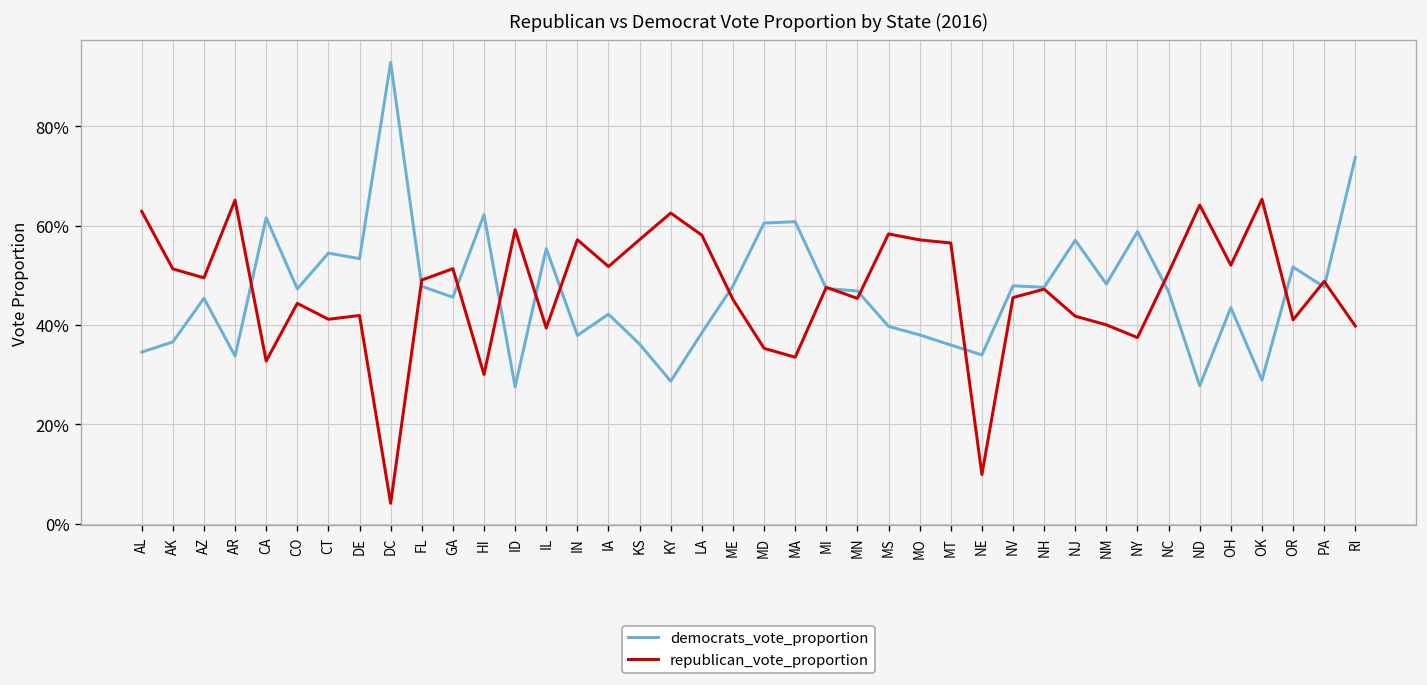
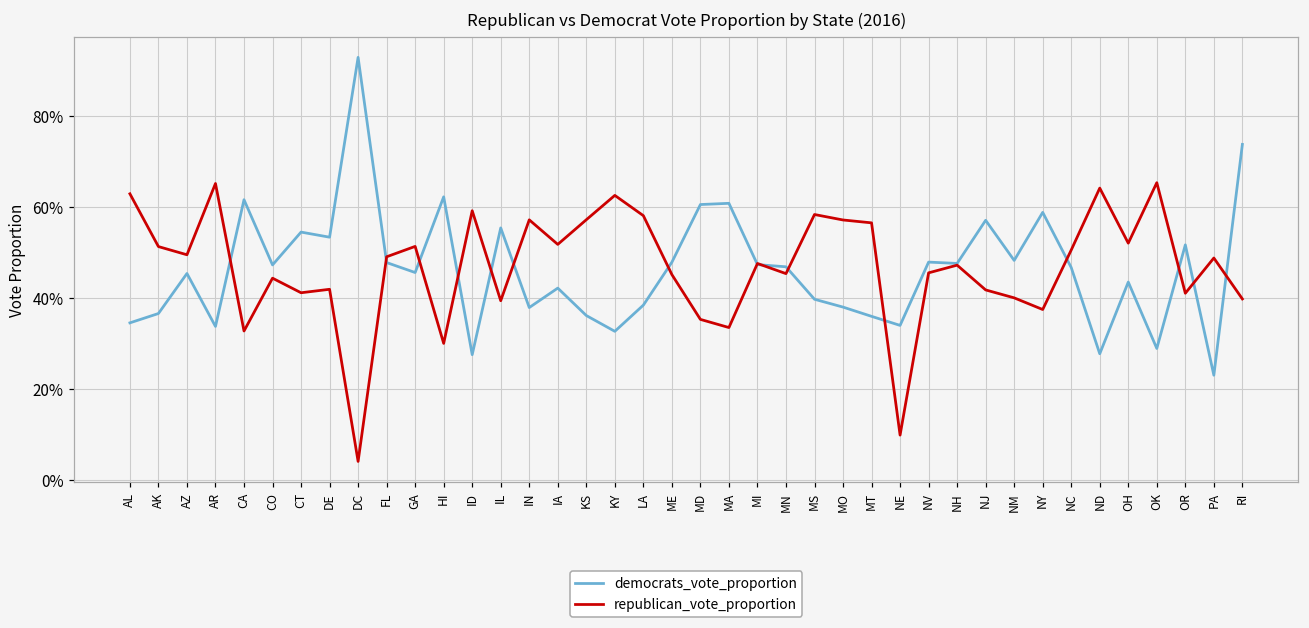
  {
    "democrats_vote_proportion": {
      "AL": "35%",
      "AK": "37%",
      "AZ": "45%",
      "AR": "34%",
      "CA": "62%",
      "CO": "47%",
      "CT": "54%",
      "DE": "53%",
      "DC": "93%",
      "FL": "48%",
      "GA": "46%",
      "HI": "62%",
      "ID": "28%",
      "IL": "55%",
      "IN": "38%",
      "IA": "42%",
      "KS": "36%",
-     "KY": "29%",
+     "KY": "33%",
      "LA": "38%",
      "ME": "48%",
      "MD": "61%",
      "MA": "61%",
      "MN": "47%",
      "MS": "40%",
      "MO": "38%",
      "MT": "36%",
      "NE": "34%",
      "NV": "48%",
      "NJ": "57%",
      "NM": "48%",
      "NY": "59%",
      "NC": "47%",
      "ND": "28%",
      "OH": "44%",
      "OK": "29%",
      "OR": "52%",
-     "PA": "48%",
+     "PA": "23%",
      "RI": "74%"
    },
    "republican_vote_proportion": {
      "AL": "63%",
      "AK": "51%",
      "AZ": "50%",
      "AR": "65%",
      "CA": "33%",
      "CO": "44%",
      "CT": "41%",
      "DE": "42%",
      "DC": "4%",
      "FL": "49%",
      "GA": "51%",
      "HI": "30%",
      "ID": "59%",
      "IL": "39%",
      "IN": "57%",
      "IA": "52%",
      "KS": "57%",
      "KY": "63%",
      "LA": "58%",
      "ME": "45%",
      "MD": "35%",
      "MA": "34%",
      "MN": "45%",
      "MS": "58%",
      "MO": "57%",
      "MT": "57%",
      "NE": "10%",
      "NV": "46%",
      "NJ": "42%",
      "NM": "40%",
      "NY": "37%",
      "NC": "51%",
      "ND": "64%",
      "OH": "52%",
      "OK": "65%",
      "OR": "41%",
      "PA": "49%",
      "RI": "40%"
    }
  }
